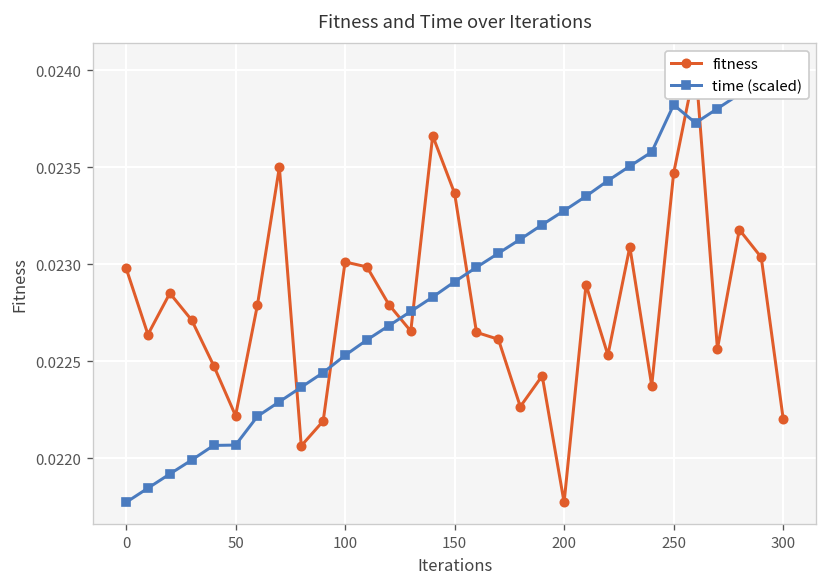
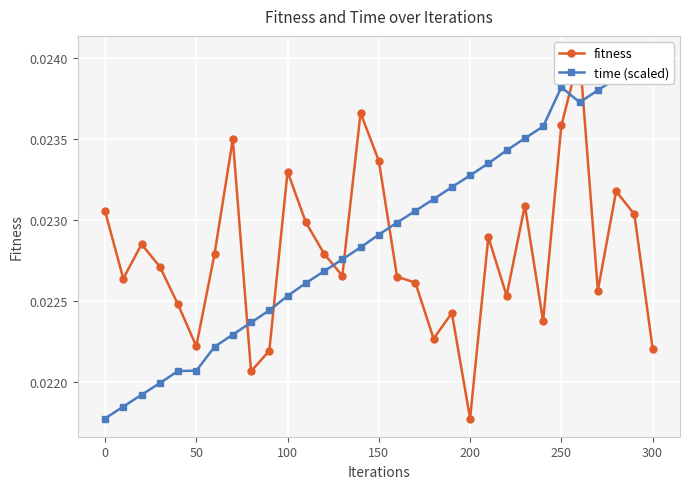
  {
    "fitness": {
-     "0": 0.02298,
+     "0": 0.02306,
      "50": 0.02222,
-     "100": 0.02301,
+     "100": 0.02330,
      "150": 0.02337,
      "200": 0.02177,
-     "250": 0.02347,
+     "250": 0.02359,
      "300": 0.02220
    },
    "time (scaled)": {
      "0": 0.02177,
      "50": 0.02207,
      "100": 0.02253,
      "150": 0.02291,
      "200": 0.02328,
      "250": 0.02382
    }
  }
